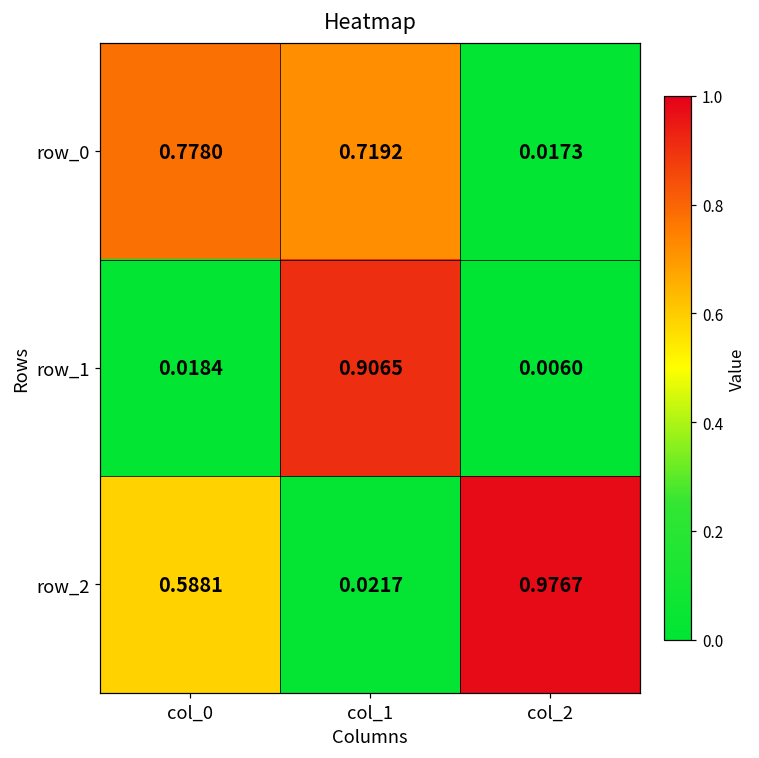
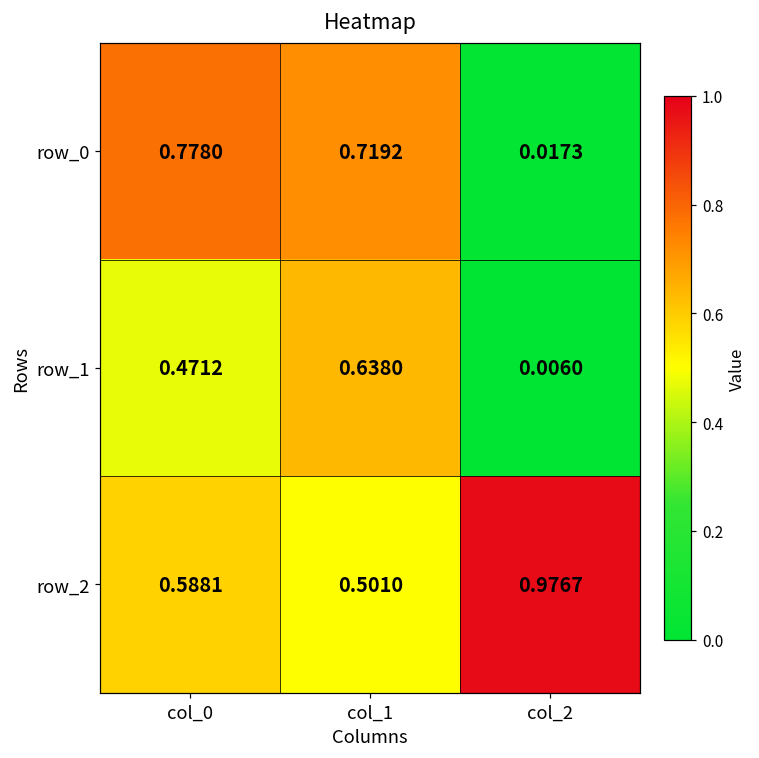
  {
    "row_0": {
      "col_0": 0.7780,
      "col_1": 0.7192,
      "col_2": 0.0173
    },
    "row_1": {
-     "col_0": 0.0184,
-     "col_1": 0.9065,
+     "col_0": 0.4712,
+     "col_1": 0.6380,
      "col_2": 0.0060
    },
    "row_2": {
      "col_0": 0.5881,
-     "col_1": 0.0217,
+     "col_1": 0.5010,
      "col_2": 0.9767
    }
  }
